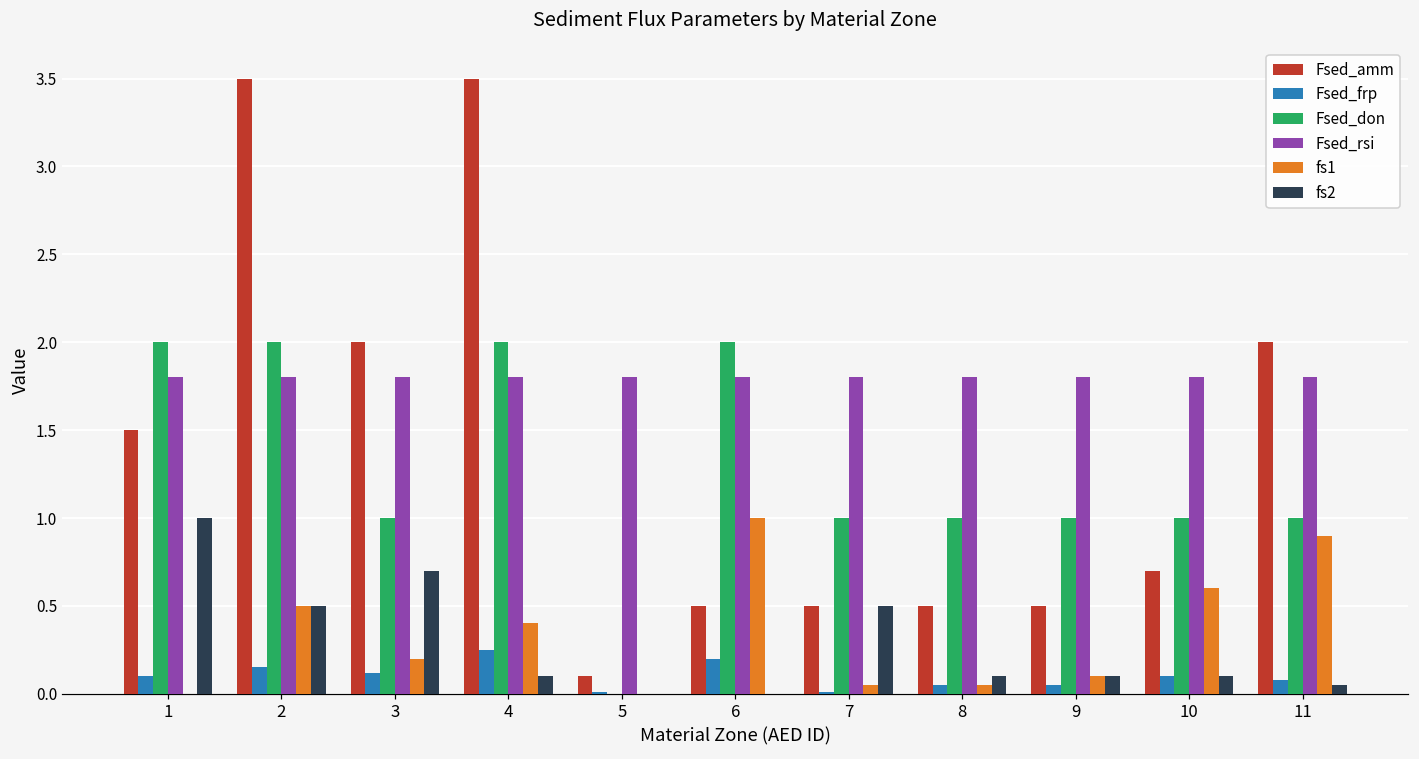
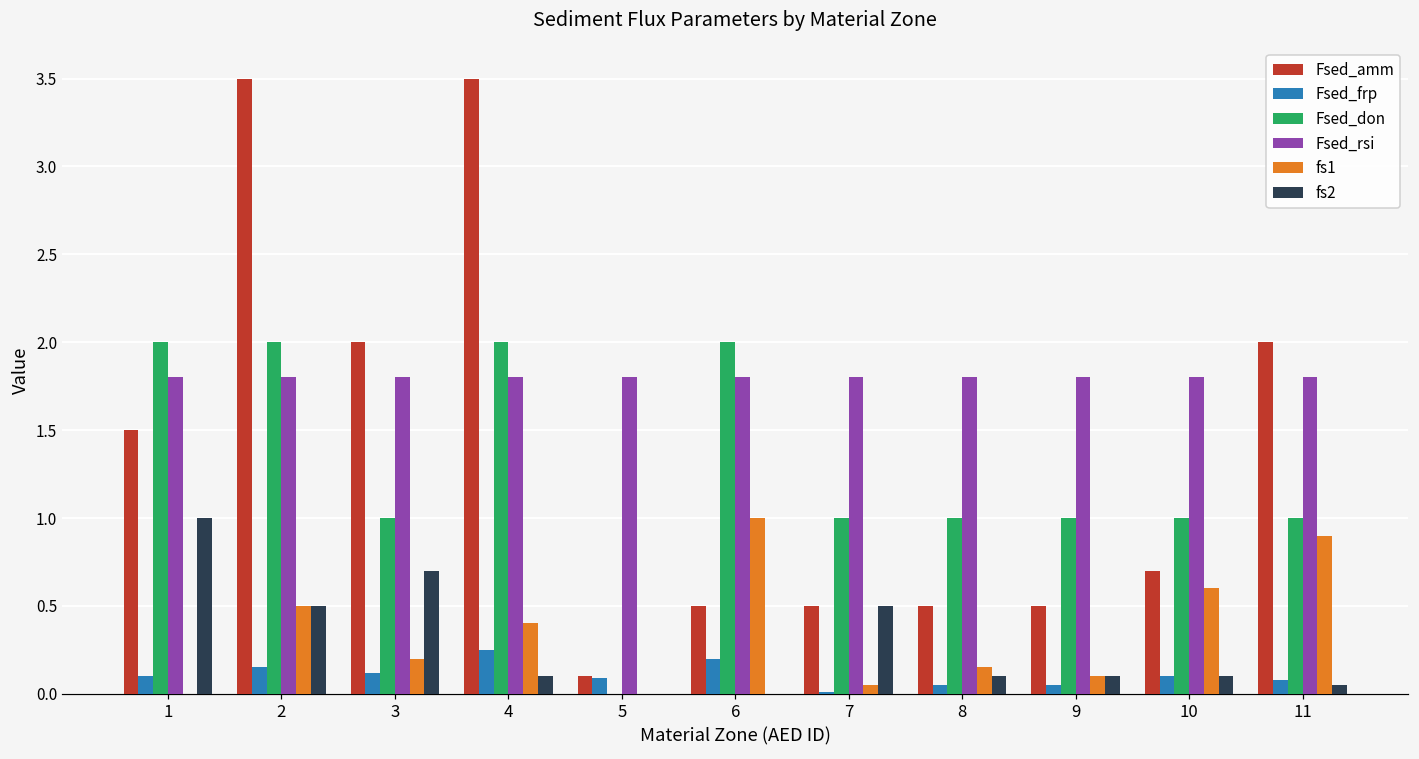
  {
    "Fsed_amm": {
      "1": 1.50,
      "2": 3.50,
      "3": 2.00,
      "4": 3.50,
      "5": 0.10,
      "6": 0.50,
      "7": 0.50,
      "8": 0.50,
      "9": 0.50,
      "10": 0.70,
      "11": 2.00
    },
    "Fsed_frp": {
      "1": 0.10,
      "2": 0.15,
      "3": 0.12,
      "4": 0.25,
-     "5": 0.01,
+     "5": 0.09,
      "6": 0.20,
      "8": 0.05,
      "9": 0.05,
      "10": 0.10,
      "11": 0.08
    },
    "Fsed_don": {
      "1": 2.00,
      "2": 2.00,
      "3": 1.00,
      "4": 2.00,
      "5": 0.00,
      "6": 2.00,
      "7": 1.00,
      "8": 1.00,
      "9": 1.00,
      "10": 1.00,
      "11": 1.00
    },
    "Fsed_rsi": {
      "1": 1.80,
      "2": 1.80,
      "3": 1.80,
      "4": 1.80,
      "5": 1.80,
      "6": 1.80,
      "7": 1.80,
      "8": 1.80,
      "9": 1.80,
      "10": 1.80,
      "11": 1.80
    },
    "fs1": {
      "1": 0.00,
      "2": 0.50,
      "3": 0.20,
      "4": 0.40,
      "5": 0.00,
      "6": 1.00,
      "7": 0.05,
-     "8": 0.05,
+     "8": 0.15,
      "9": 0.10,
      "10": 0.60,
      "11": 0.90
    },
    "fs2": {
      "1": 1.00,
      "2": 0.50,
      "3": 0.70,
      "4": 0.10,
      "5": 0.00,
      "6": 0.00,
      "7": 0.50,
      "8": 0.10,
      "9": 0.10,
      "10": 0.10,
      "11": 0.05
    }
  }
